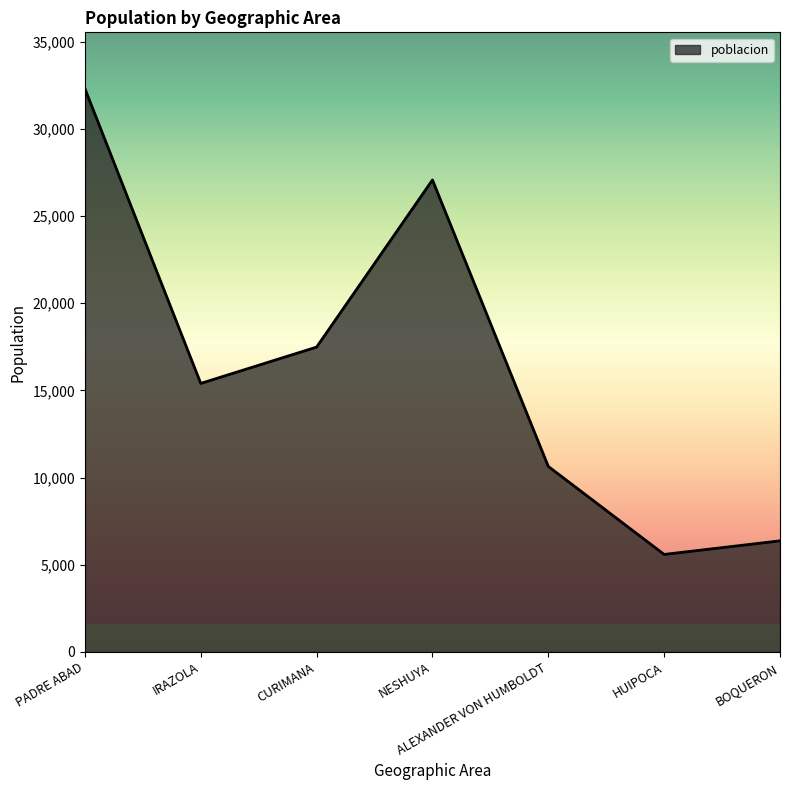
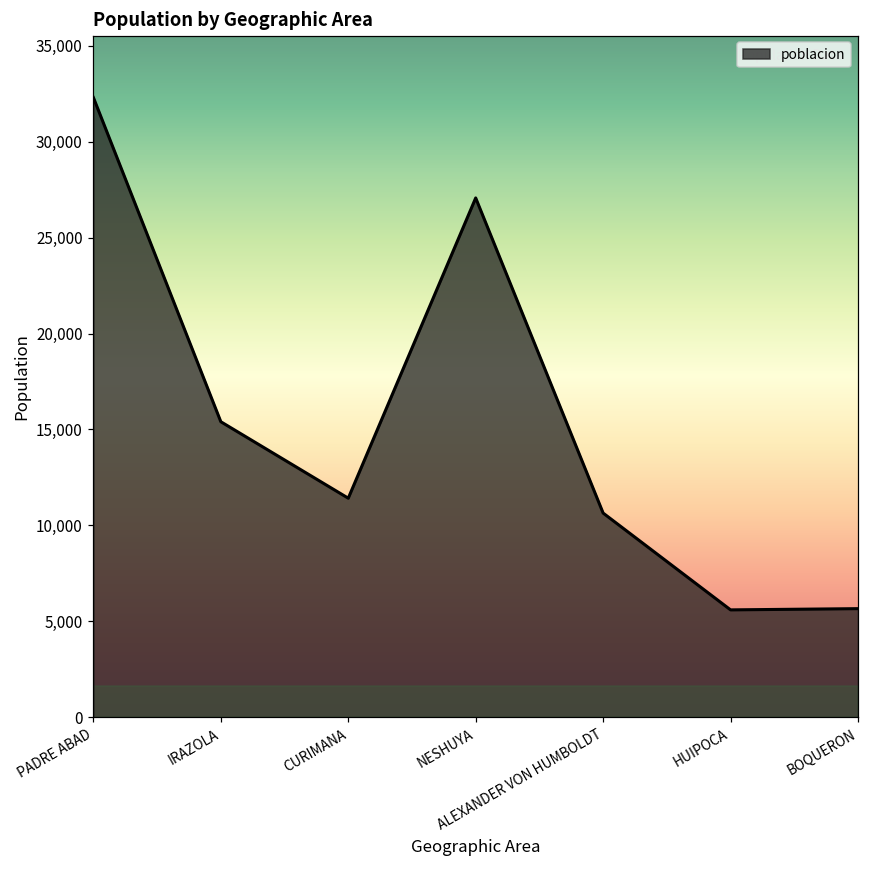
  {
    "PADRE ABAD": "32,300",
    "IRAZOLA": "15,400",
-   "CURIMANA": "17,500",
+   "CURIMANA": "11,400",
    "NESHUYA": "27,100",
    "ALEXANDER VON HUMBOLDT": "10,600",
    "HUIPOCA": "5,600",
-   "BOQUERON": "6,400"
+   "BOQUERON": "5,700"
  }
